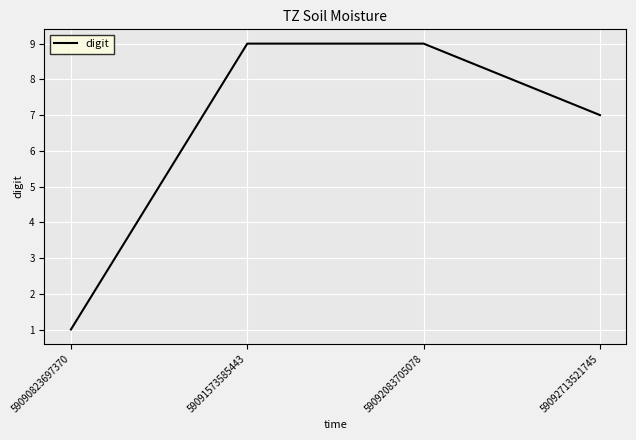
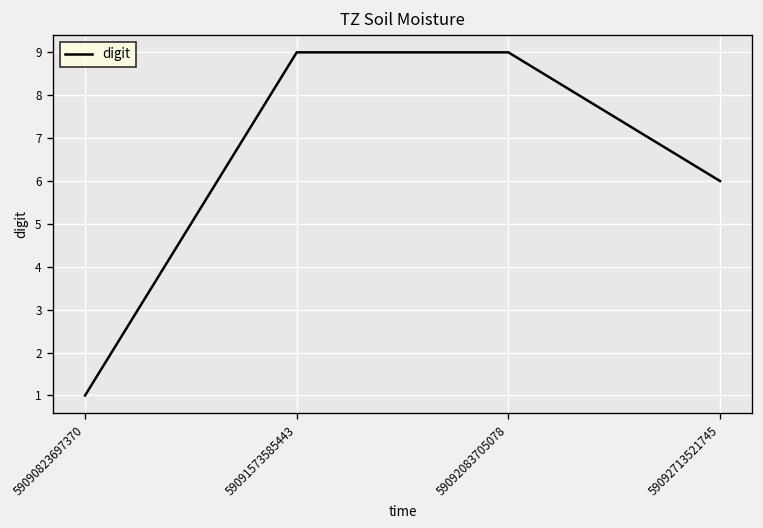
  {
    "59090823697370": 1,
    "59091573585443": 9,
    "59092083705078": 9,
-   "59092713521745": 7
+   "59092713521745": 6
  }
